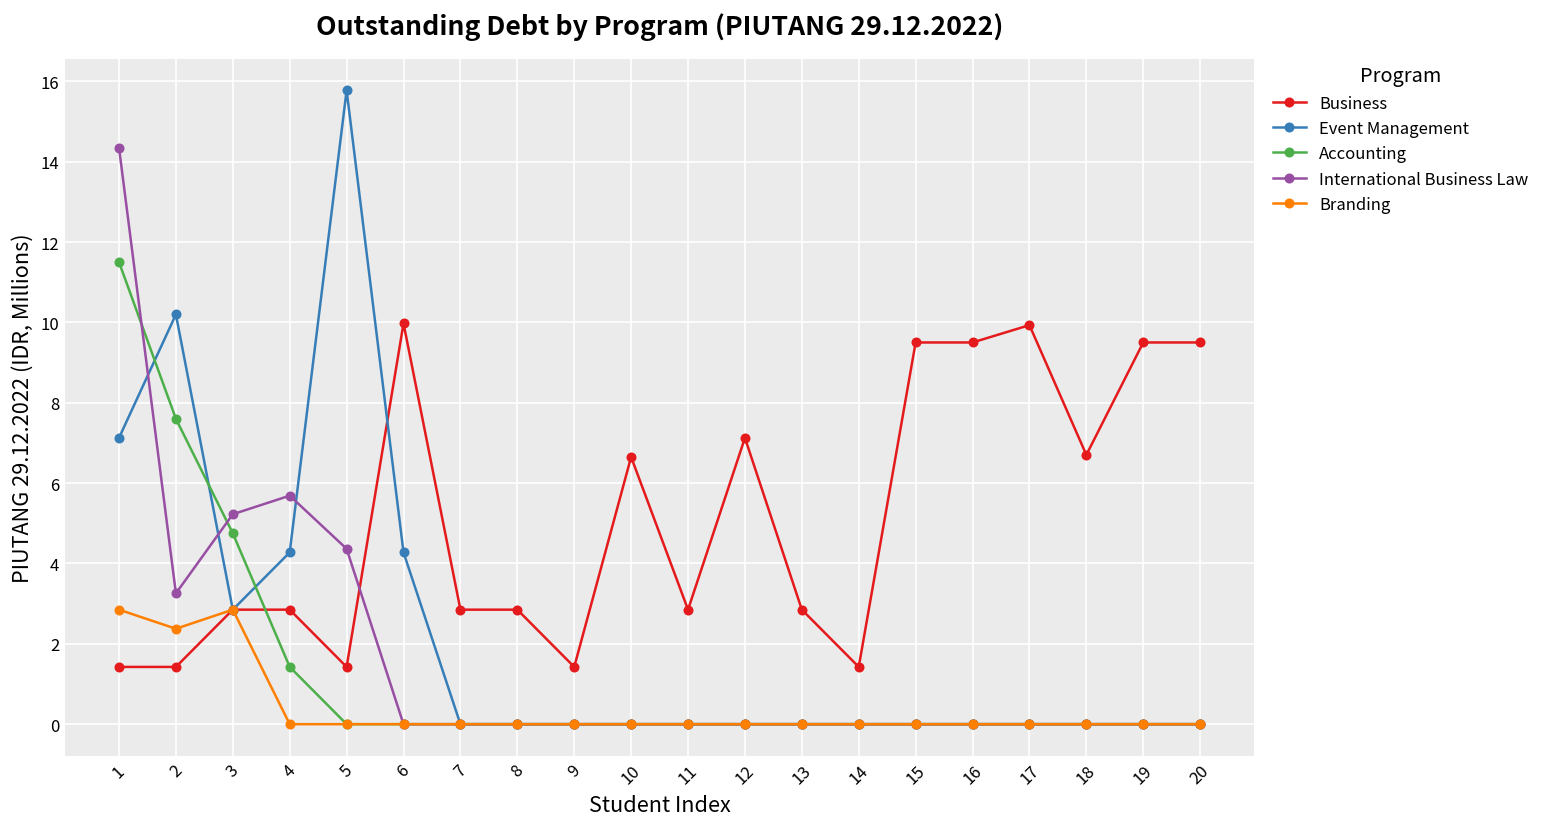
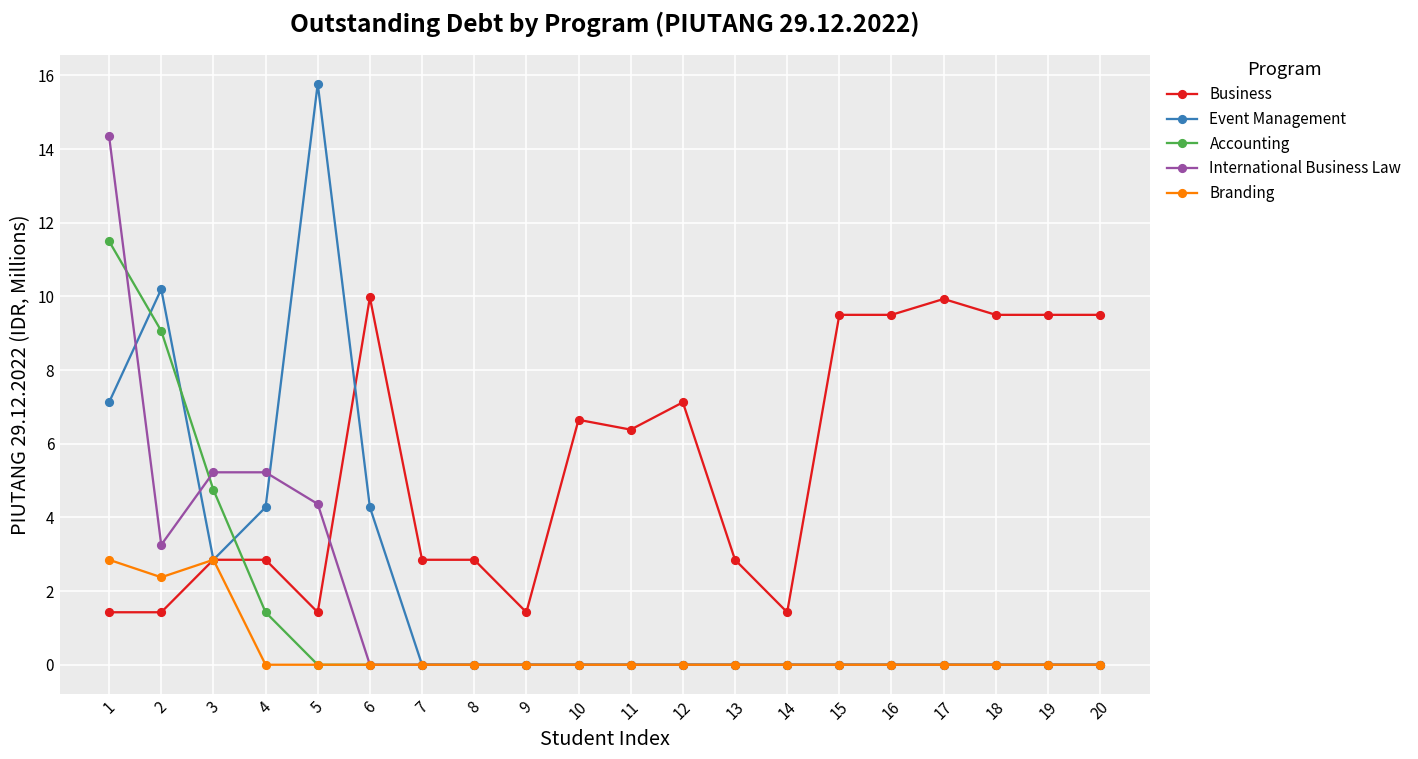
  {
    "Business": {
      "1": 1.4,
      "2": 1.4,
      "4": 2.9,
      "5": 1.4,
      "6": 10.0,
      "7": 2.9,
      "8": 2.9,
      "9": 1.4,
      "10": 6.7,
-     "11": 2.9,
+     "11": 6.4,
      "12": 7.1,
      "13": 2.9,
      "14": 1.4,
      "15": 9.5,
      "16": 9.5,
      "17": 9.9,
-     "18": 6.7,
+     "18": 9.5,
      "19": 9.5,
      "20": 9.5
    },
    "Event Management": {
      "1": 7.1,
      "2": 10.2,
      "4": 4.3,
      "5": 15.8,
      "6": 4.3
    },
    "Accounting": {
      "1": 11.5,
-     "2": 7.6,
+     "2": 9.1,
      "3": 4.8,
      "4": 1.4
    },
    "International Business Law": {
      "1": 14.4,
      "2": 3.3,
      "3": 5.2,
-     "4": 5.7,
+     "4": 5.2,
      "5": 4.4
    },
    "Branding": {
      "1": 2.9,
      "2": 2.4,
      "4": 0.0
    }
  }
